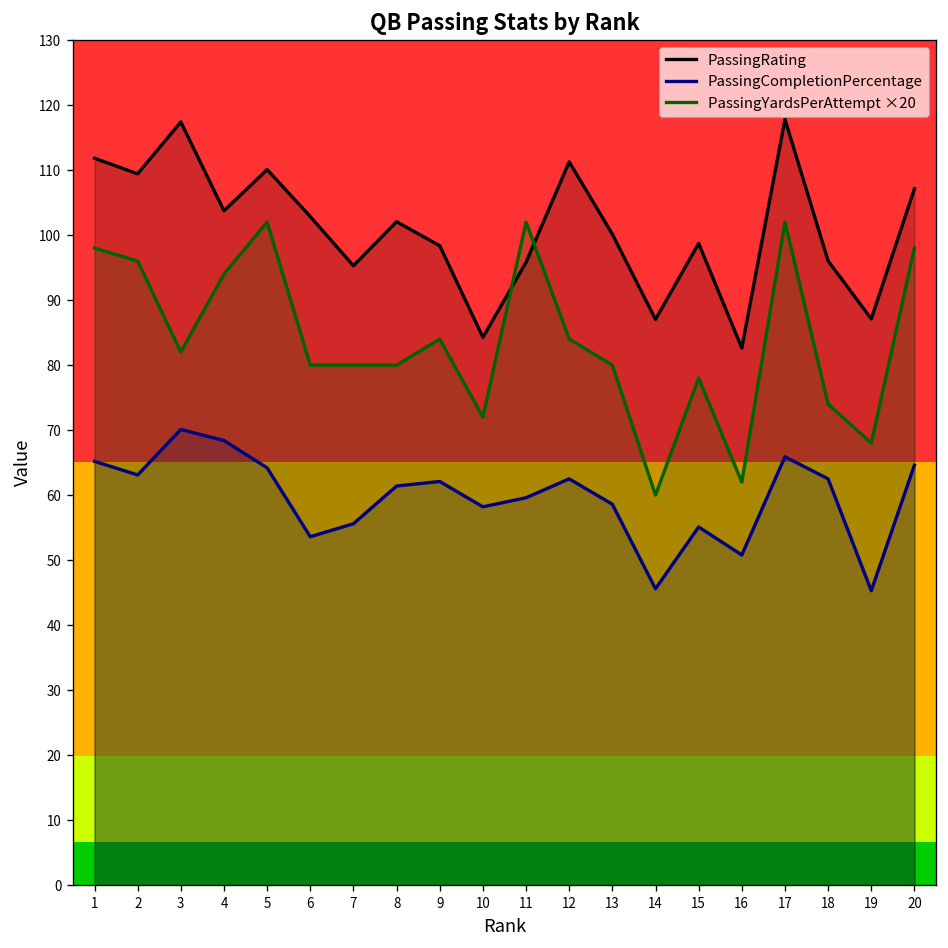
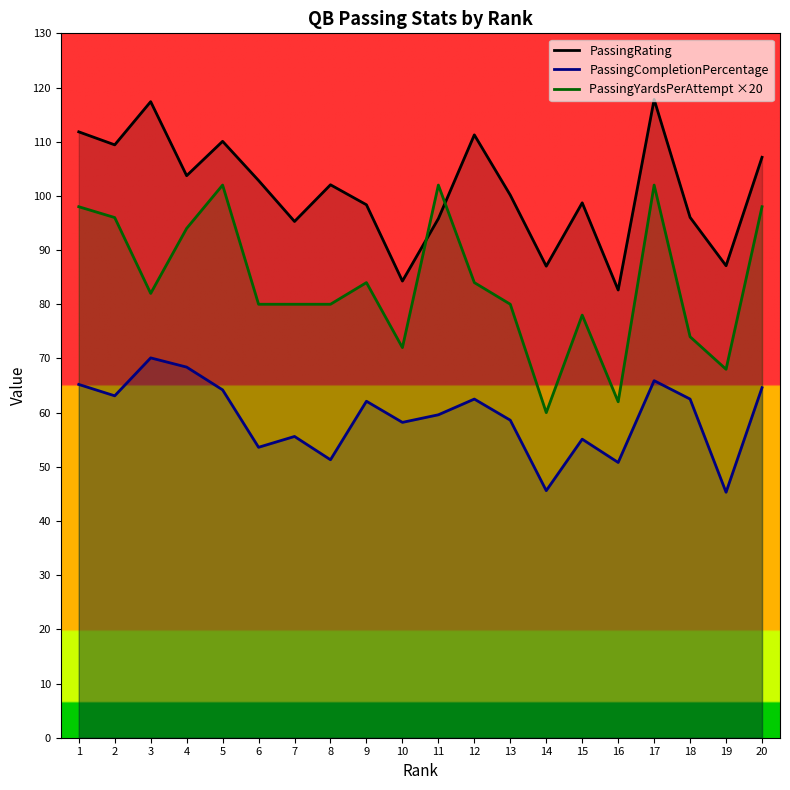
  {
    "PassingRating": {
      "1": 112,
      "2": 109,
      "3": 117,
      "4": 104,
      "5": 110,
      "6": 103,
      "7": 95,
      "8": 102,
      "9": 98,
      "10": 84,
      "11": 96,
      "12": 111,
      "13": 100,
      "14": 87,
      "15": 99,
      "16": 83,
      "18": 96,
      "19": 87,
      "20": 107
    },
    "PassingCompletionPercentage": {
      "1": 65,
      "2": 63,
      "3": 70,
      "4": 68,
      "5": 64,
      "6": 54,
      "7": 56,
-     "8": 61,
+     "8": 51,
      "9": 62,
      "10": 58,
      "11": 60,
      "12": 63,
      "13": 59,
      "14": 46,
      "15": 55,
      "16": 51,
      "17": 66,
      "18": 63,
      "19": 45,
      "20": 65
    },
    "PassingYardsPerAttempt ×20": {
      "1": 98,
      "2": 96,
      "3": 82,
      "4": 94,
      "5": 102,
      "6": 80,
      "7": 80,
      "8": 80,
      "9": 84,
      "10": 72,
      "11": 102,
      "12": 84,
      "13": 80,
      "14": 60,
      "15": 78,
      "16": 62,
      "17": 102,
      "18": 74,
      "19": 68,
      "20": 98
    }
  }
